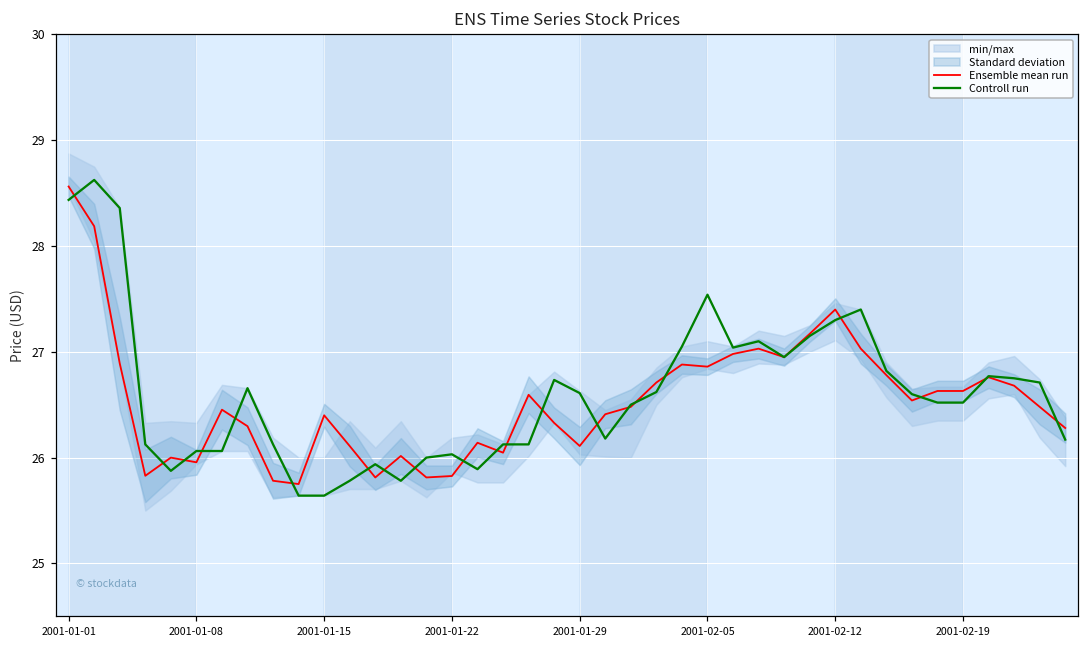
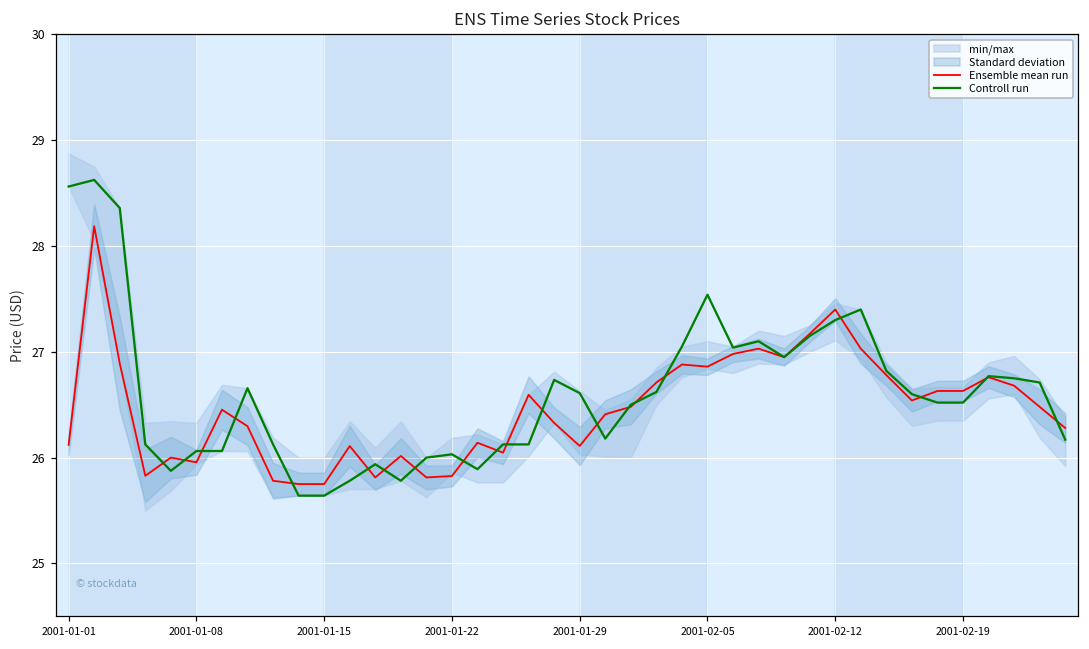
  {
    "Ensemble mean run": {
-     "2001-01-01": 28.6,
+     "2001-01-01": 26.1,
      "2001-01-08": 26.0,
-     "2001-01-15": 26.4,
+     "2001-01-15": 25.8,
      "2001-01-22": 25.8,
      "2001-01-29": 26.1,
      "2001-02-05": 26.9,
      "2001-02-12": 27.4,
      "2001-02-19": 26.6
    },
    "Controll run": {
-     "2001-01-01": 28.4,
+     "2001-01-01": 28.6,
      "2001-01-15": 25.6,
      "2001-01-22": 26.0,
      "2001-02-05": 27.5,
      "2001-02-12": 27.3,
      "2001-02-19": 26.5
    }
  }
